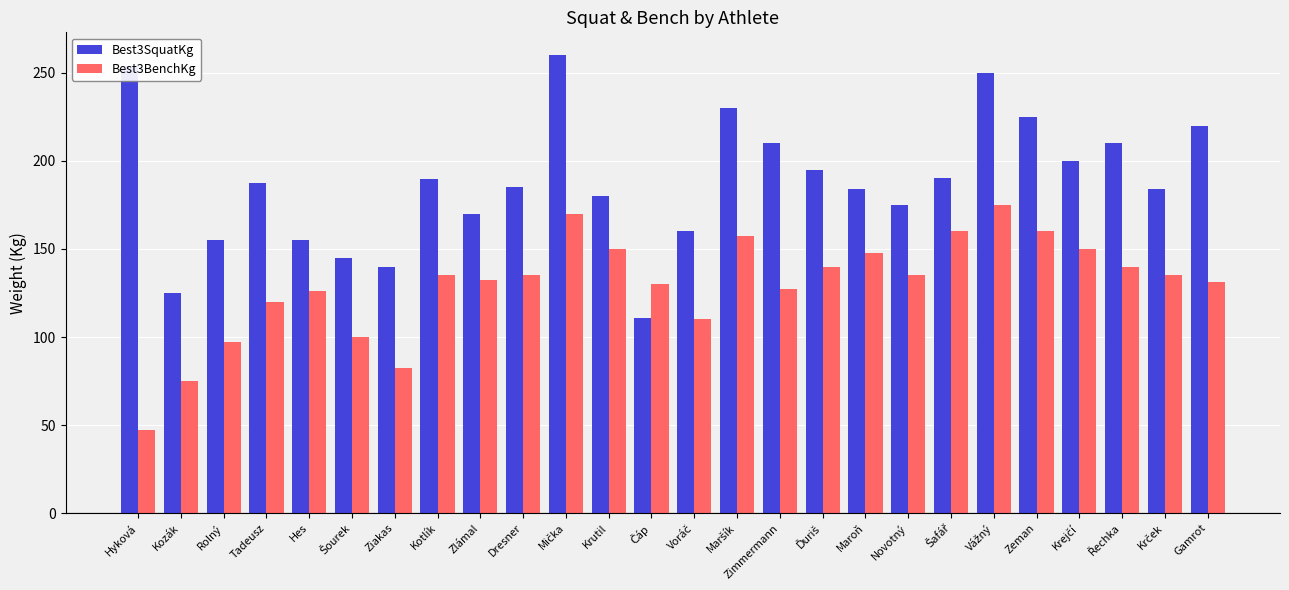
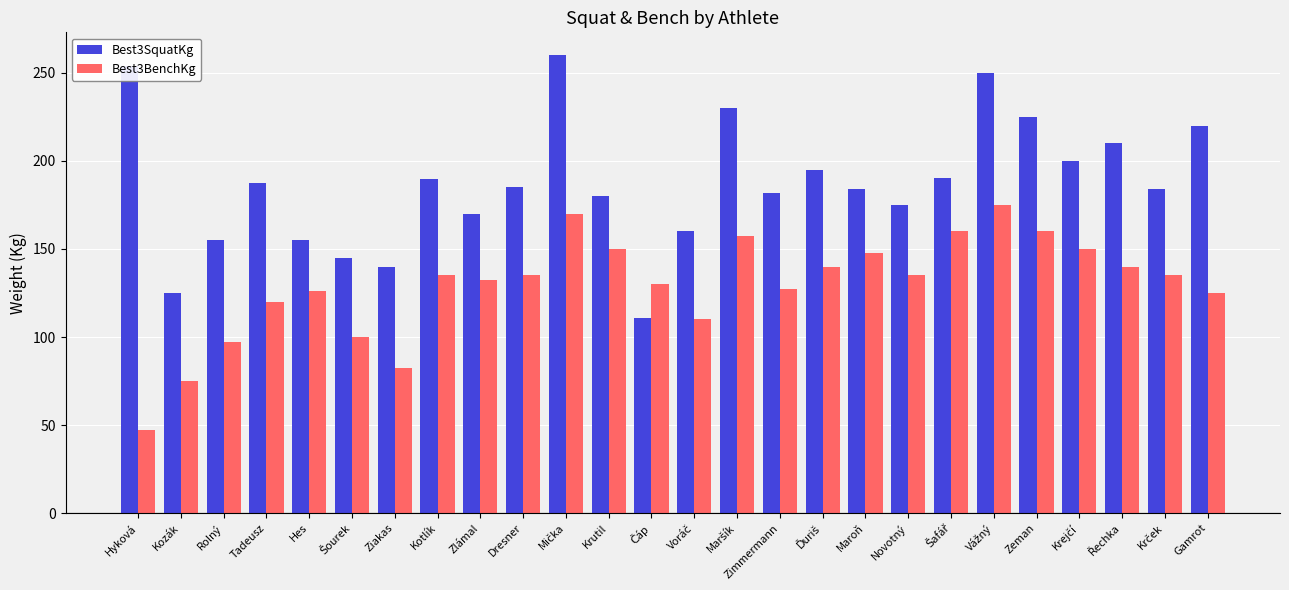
  {
    "Best3SquatKg": {
      "Kozák": 125,
      "Rolný": 155,
      "Tadeusz": 188,
      "Hes": 155,
      "Šourek": 145,
      "Ziakas": 140,
      "Kotlík": 190,
      "Zlámal": 170,
      "Dresner": 185,
      "Mička": 260,
      "Krutil": 180,
      "Čáp": 111,
      "Voráč": 160,
      "Maršík": 230,
-     "Zimmermann": 210,
+     "Zimmermann": 182,
      "Ďuriš": 195,
      "Maroň": 184,
      "Novotný": 175,
      "Šafář": 190,
      "Vážný": 250,
      "Zeman": 225,
      "Krejčí": 200,
      "Řechka": 210,
      "Krček": 184,
      "Gamrot": 220
    },
    "Best3BenchKg": {
      "Hyková": 48,
      "Kozák": 75,
      "Rolný": 97,
      "Tadeusz": 120,
      "Hes": 126,
      "Šourek": 100,
      "Ziakas": 83,
      "Kotlík": 135,
      "Zlámal": 133,
      "Dresner": 135,
      "Mička": 170,
      "Krutil": 150,
      "Čáp": 130,
      "Voráč": 110,
      "Maršík": 158,
      "Zimmermann": 128,
      "Ďuriš": 140,
      "Maroň": 148,
      "Novotný": 135,
      "Šafář": 160,
      "Vážný": 175,
      "Zeman": 160,
      "Krejčí": 150,
      "Řechka": 140,
      "Krček": 135,
-     "Gamrot": 131
+     "Gamrot": 125
    }
  }
